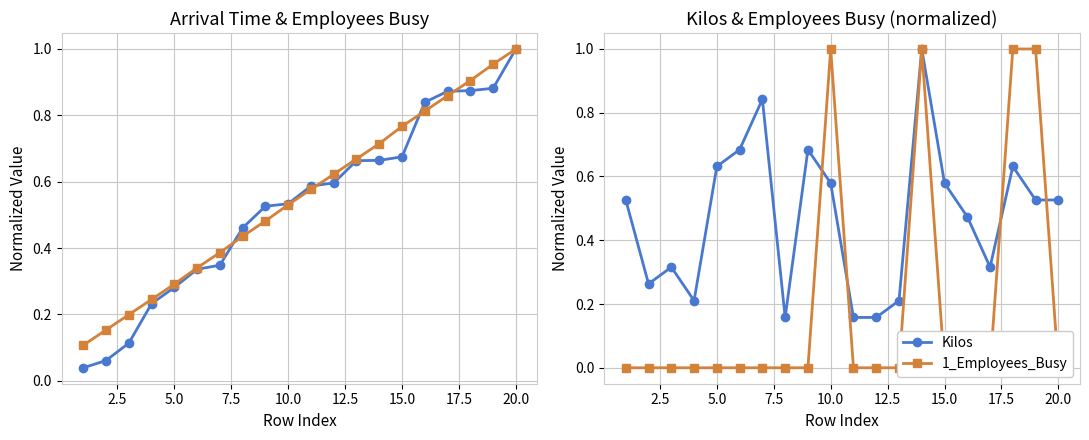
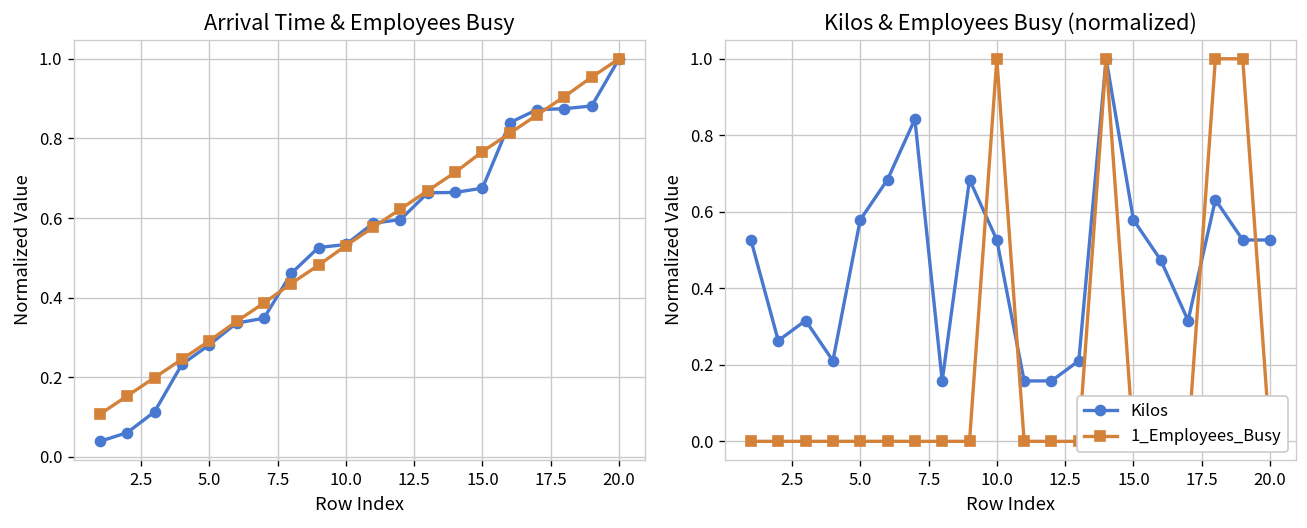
  {
    "Kilos & Employees Busy (normalized)": {
      "Kilos": {
-       "5.0": 0.63,
-       "10.0": 0.58,
+       "5.0": 0.58,
+       "10.0": 0.53,
        "15.0": 0.58,
        "20.0": 0.53
      },
      "1_Employees_Busy": {
        "5.0": 0.00,
        "10.0": 1.00
      }
    }
  }
